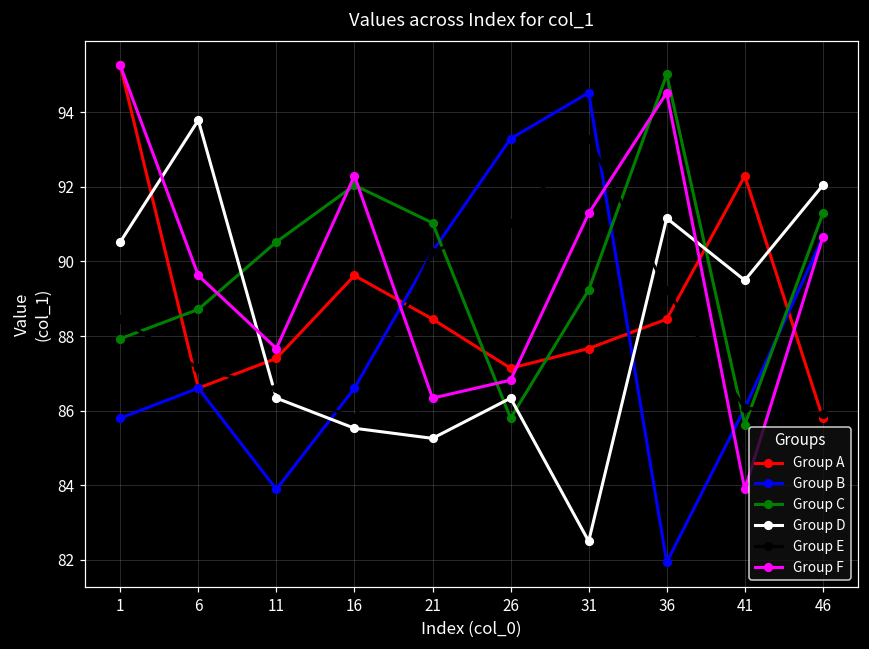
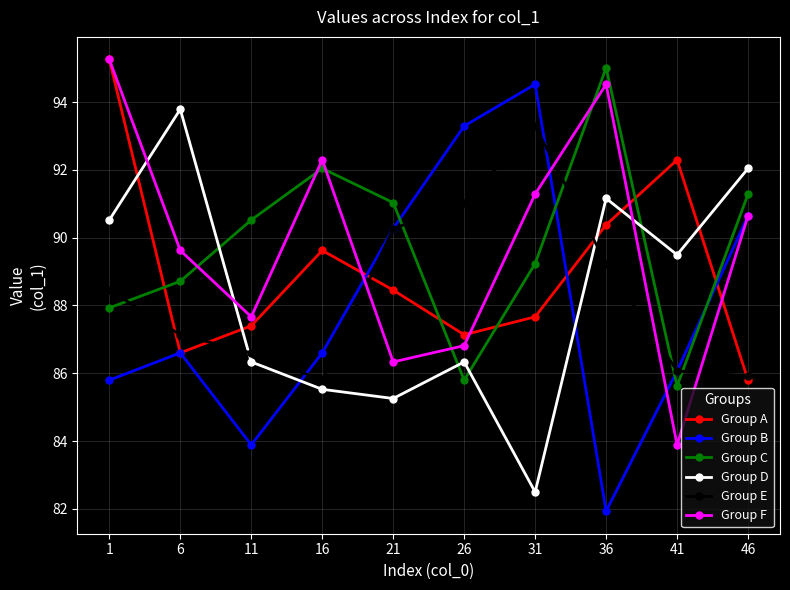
  {
    "Group A": {
      "11": 87.4,
      "16": 89.6,
      "21": 88.5,
      "26": 87.1,
      "31": 87.7,
-     "36": 88.5,
+     "36": 90.4,
      "41": 92.3,
      "46": 85.8
    },
    "Group B": {
      "1": 85.8,
      "11": 83.9,
      "16": 86.6,
      "26": 93.3,
      "31": 94.5,
      "36": 81.9
    },
    "Group C": {
      "1": 87.9,
      "6": 88.7,
      "11": 90.5,
      "16": 92.0,
      "21": 91.0,
      "26": 85.8,
      "31": 89.2,
      "36": 95.0,
      "41": 85.6,
      "46": 91.3
    },
    "Group D": {
      "1": 90.5,
      "6": 93.8,
      "11": 86.3,
      "16": 85.5,
      "21": 85.3,
      "26": 86.3,
      "31": 82.5,
      "36": 91.2,
      "41": 89.5,
      "46": 92.0
    },
    "Group E": {
      "1": 88.5,
      "6": 87.1,
      "11": 86.6,
      "16": 85.8,
      "26": 91.0,
      "31": 93.3,
      "36": 89.2,
      "46": 85.9
    },
    "Group F": {
      "6": 89.6,
      "11": 87.7,
      "16": 92.3,
      "21": 86.3,
      "26": 86.8,
      "31": 91.3,
      "36": 94.5,
      "41": 83.9
    }
  }
